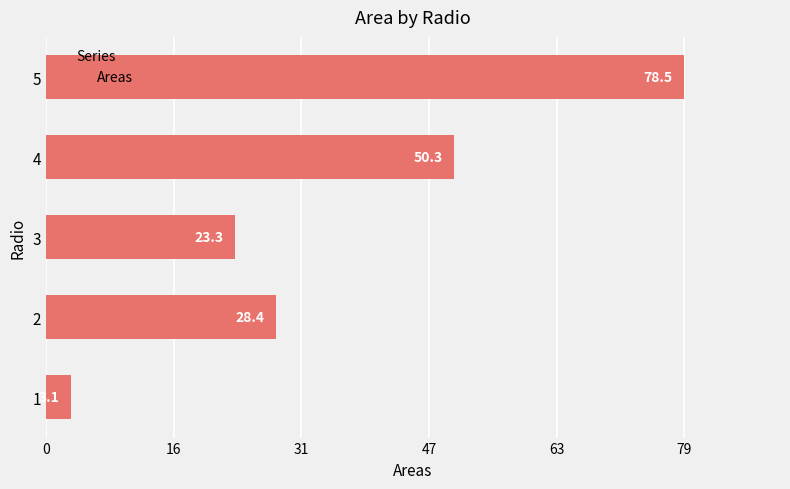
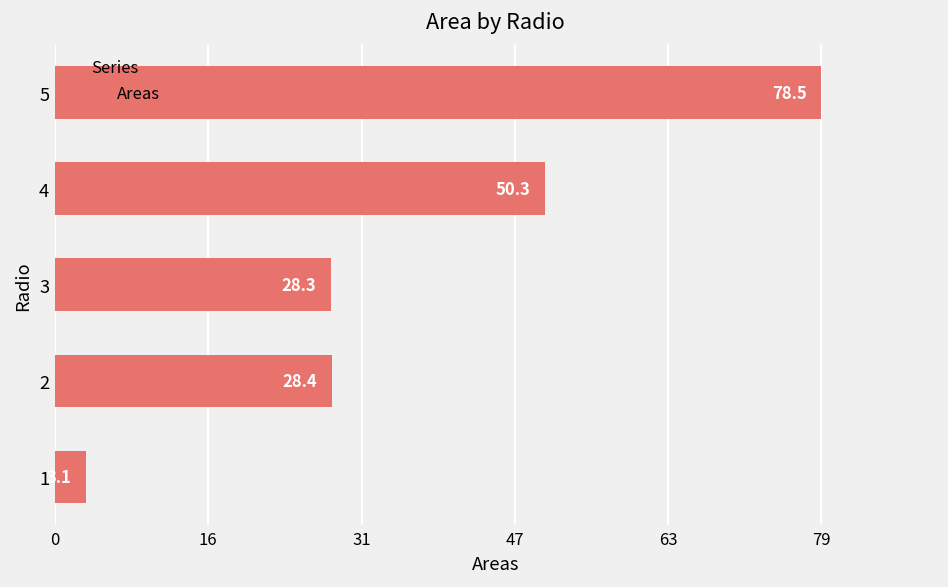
  {
    "5": 78.5,
    "4": 50.3,
-   "3": 23.3,
+   "3": 28.3,
    "2": 28.4,
    "1": 3.1
  }
